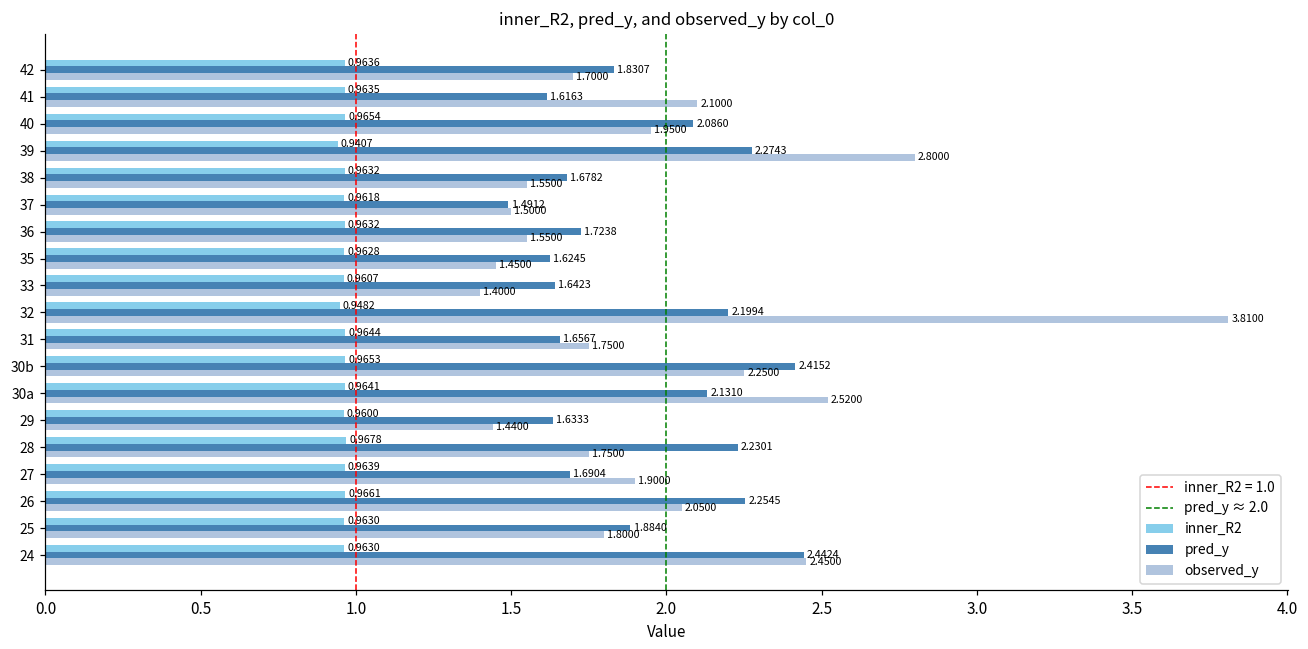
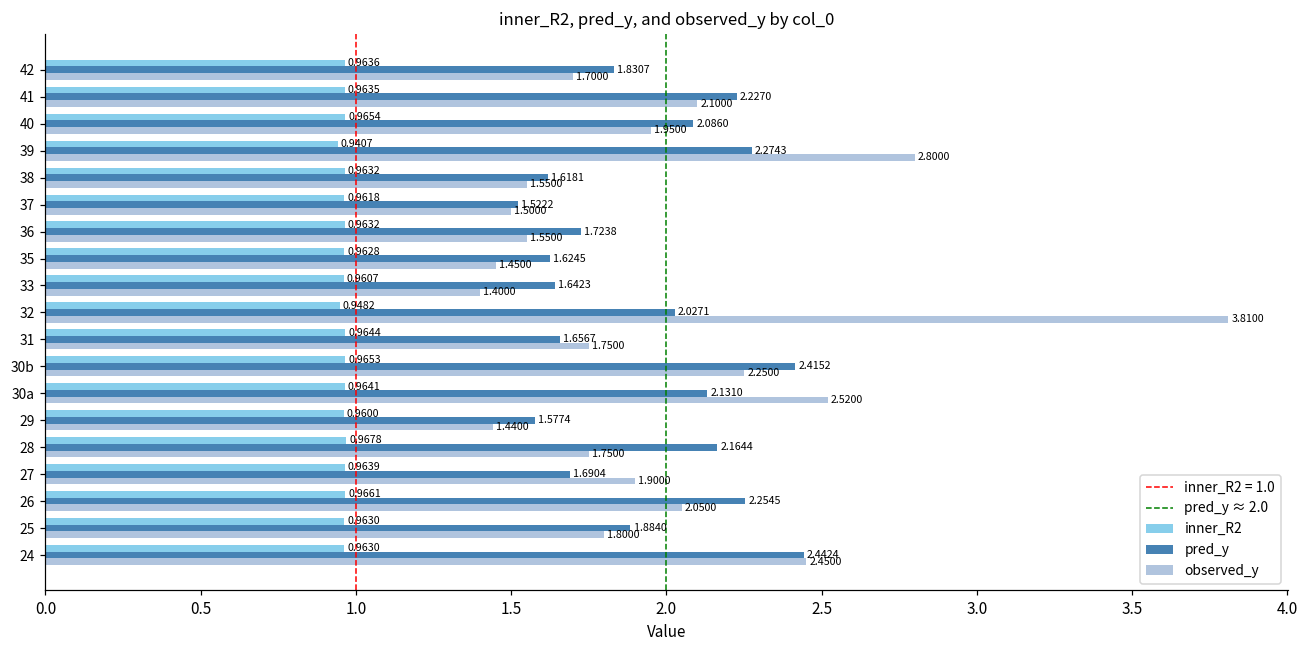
  {
    "pred_y": {
      "42": 1.8307,
-     "41": 1.6163,
+     "41": 2.2270,
      "40": 2.0860,
      "39": 2.2743,
-     "38": 1.6782,
-     "37": 1.4912,
+     "38": 1.6181,
+     "37": 1.5222,
      "36": 1.7238,
      "35": 1.6245,
      "33": 1.6423,
-     "32": 2.1994,
+     "32": 2.0271,
      "31": 1.6567,
      "30b": 2.4152,
      "30a": 2.1310,
-     "29": 1.6333,
-     "28": 2.2301,
+     "29": 1.5774,
+     "28": 2.1644,
      "27": 1.6904,
      "26": 2.2545,
      "25": 1.8840
    }
  }
